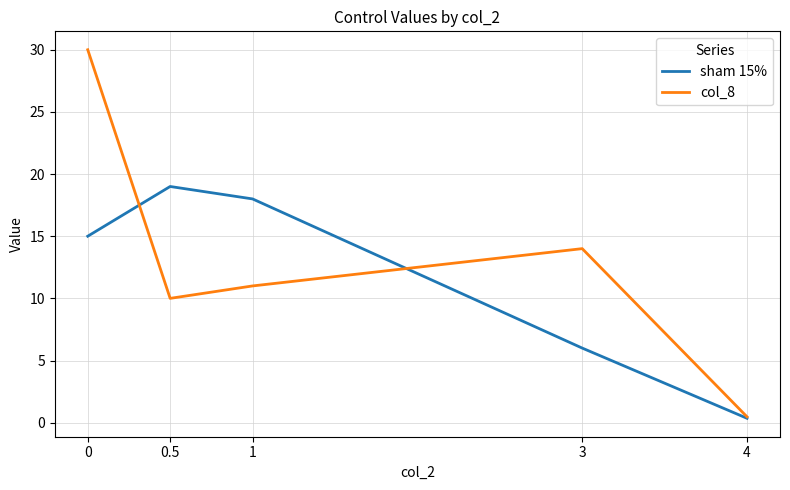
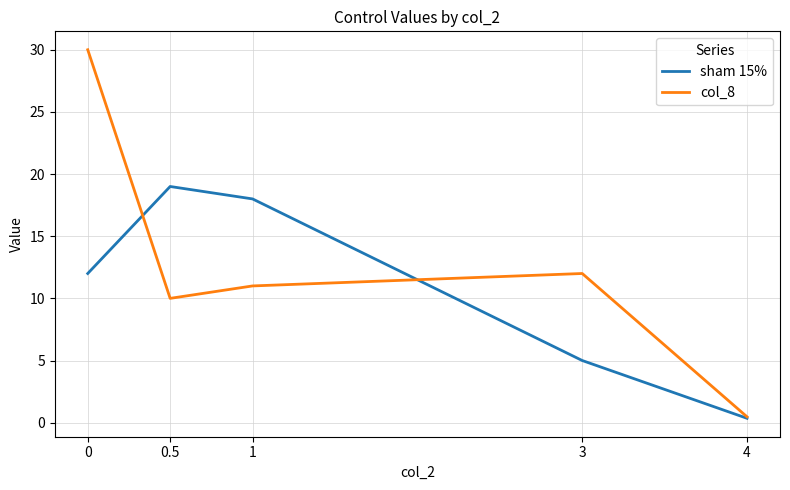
  {
    "sham 15%": {
-     "0": 15,
+     "0": 12,
      "0.5": 19,
      "1": 18,
-     "3": 6
+     "3": 5
    },
    "col_8": {
      "0": 30,
      "0.5": 10,
      "1": 11,
-     "3": 14
+     "3": 12
    }
  }
